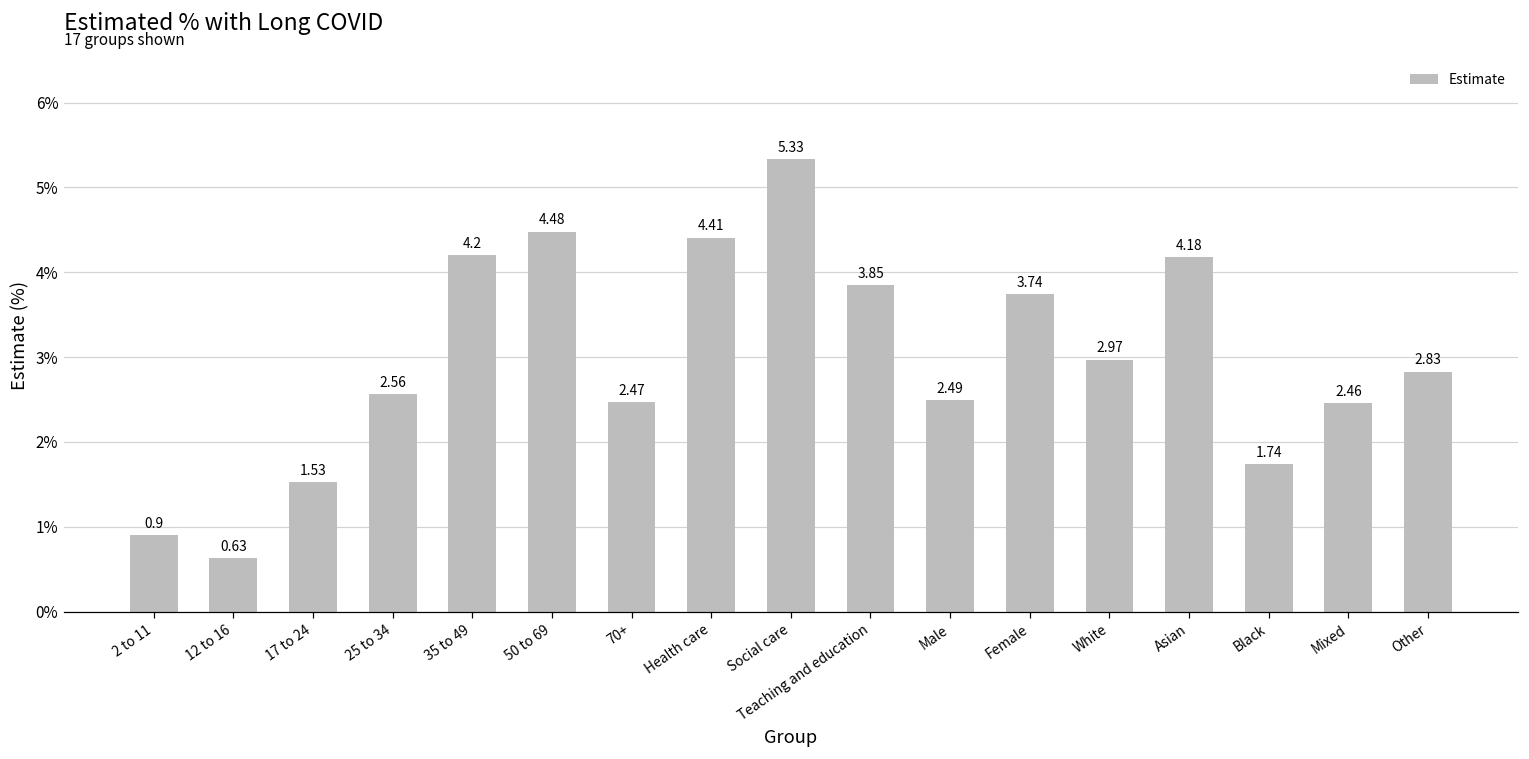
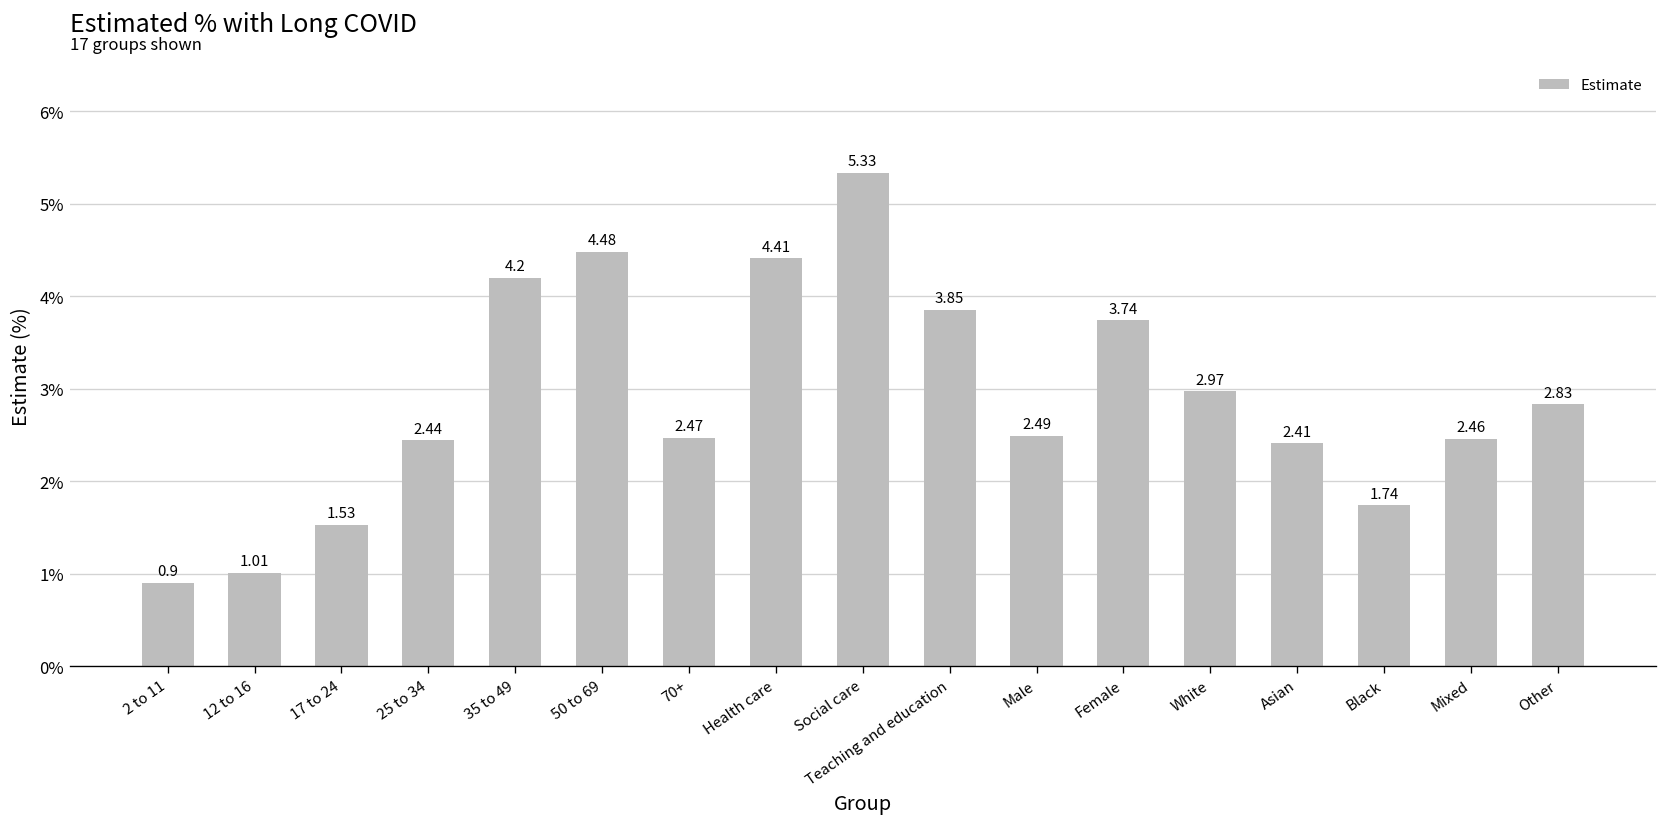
  {
    "2 to 11": 0.9,
-   "12 to 16": 0.63,
+   "12 to 16": 1.01,
    "17 to 24": 1.53,
-   "25 to 34": 2.56,
+   "25 to 34": 2.44,
    "35 to 49": 4.2,
    "50 to 69": 4.48,
    "70+": 2.47,
    "Health care": 4.41,
    "Social care": 5.33,
    "Teaching and education": 3.85,
    "Male": 2.49,
    "Female": 3.74,
    "White": 2.97,
-   "Asian": 4.18,
+   "Asian": 2.41,
    "Black": 1.74,
    "Mixed": 2.46,
    "Other": 2.83
  }
